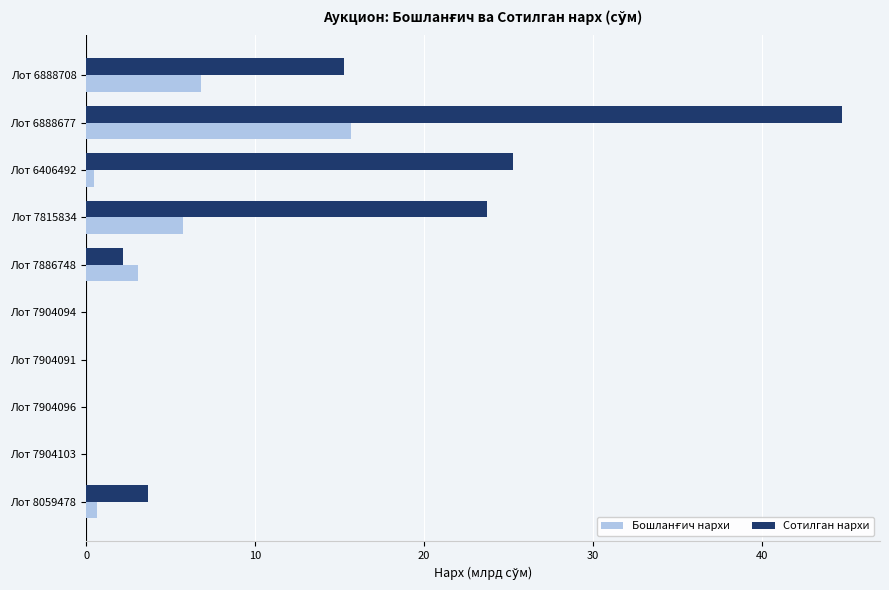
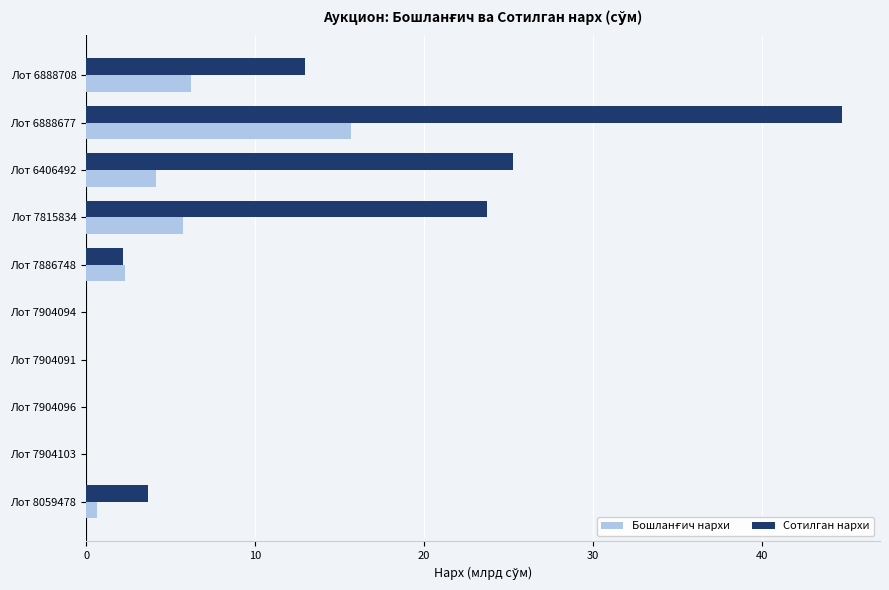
  {
    "Бошланғич нархи": {
-     "Лот 6888708": 6.8,
+     "Лот 6888708": 6.2,
      "Лот 6888677": 15.7,
-     "Лот 6406492": 0.5,
+     "Лот 6406492": 4.1,
      "Лот 7815834": 5.8,
-     "Лот 7886748": 3.1,
+     "Лот 7886748": 2.3,
      "Лот 8059478": 0.7
    },
    "Сотилган нархи": {
-     "Лот 6888708": 15.3,
+     "Лот 6888708": 12.9,
      "Лот 6888677": 44.8,
      "Лот 6406492": 25.3,
      "Лот 7815834": 23.7,
      "Лот 7886748": 2.2,
      "Лот 8059478": 3.7
    }
  }
